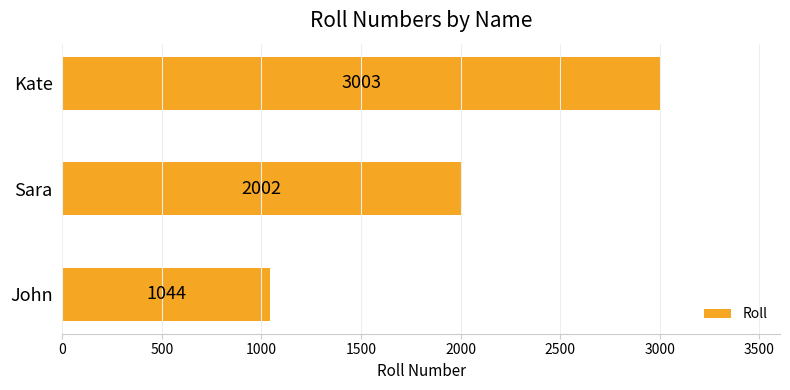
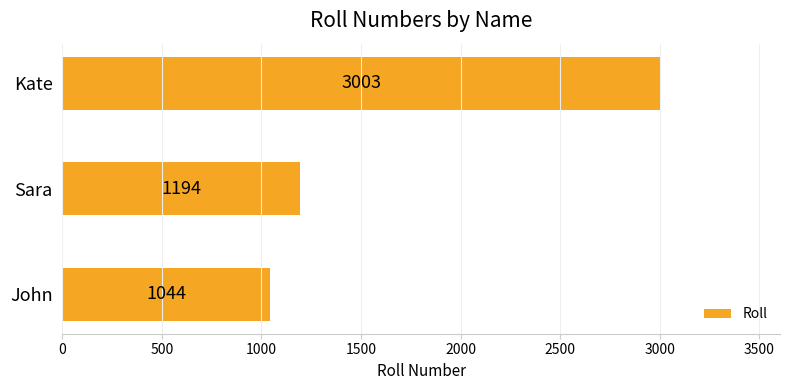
  {
    "Kate": 3003,
-   "Sara": 2002,
+   "Sara": 1194,
    "John": 1044
  }
